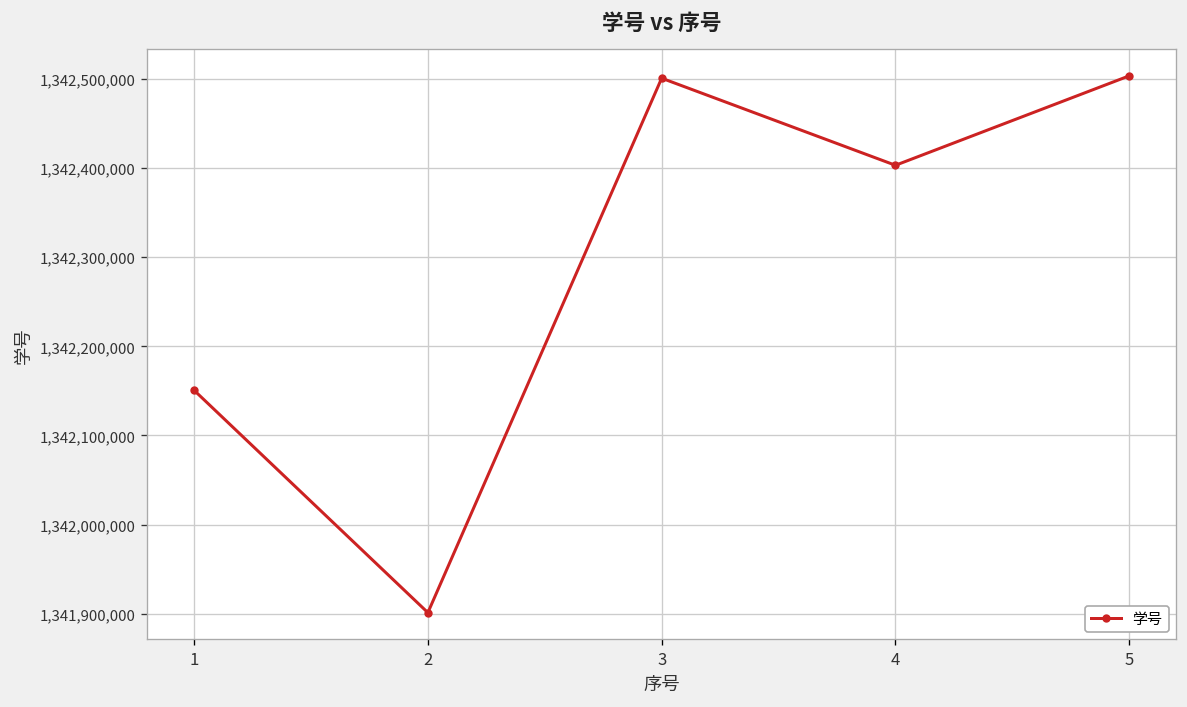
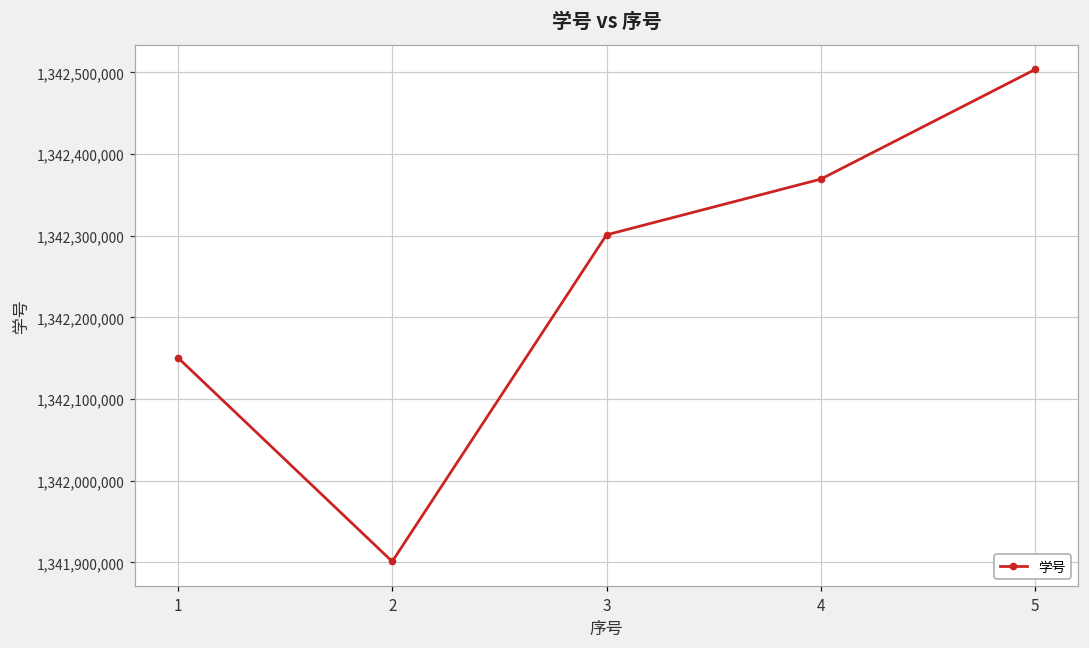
  {
    "1": "1,342,150,000",
    "2": "1,341,900,000",
-   "3": "1,342,500,000",
-   "4": "1,342,400,000",
+   "3": "1,342,300,000",
+   "4": "1,342,370,000",
    "5": "1,342,500,000"
  }
